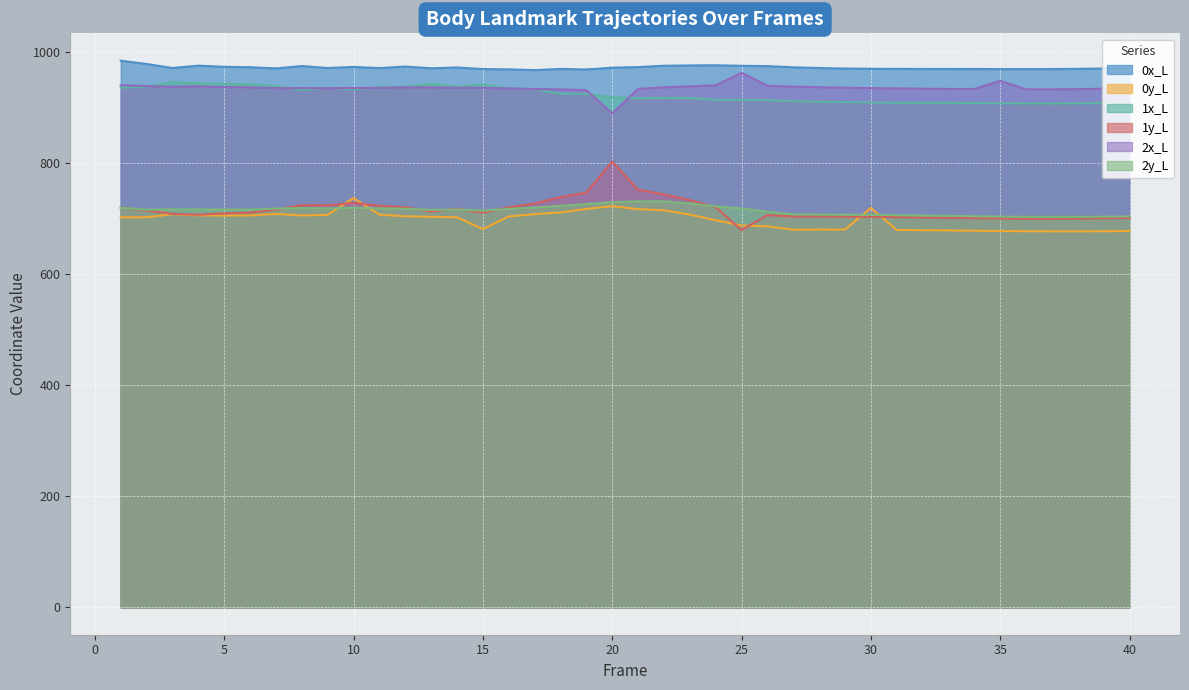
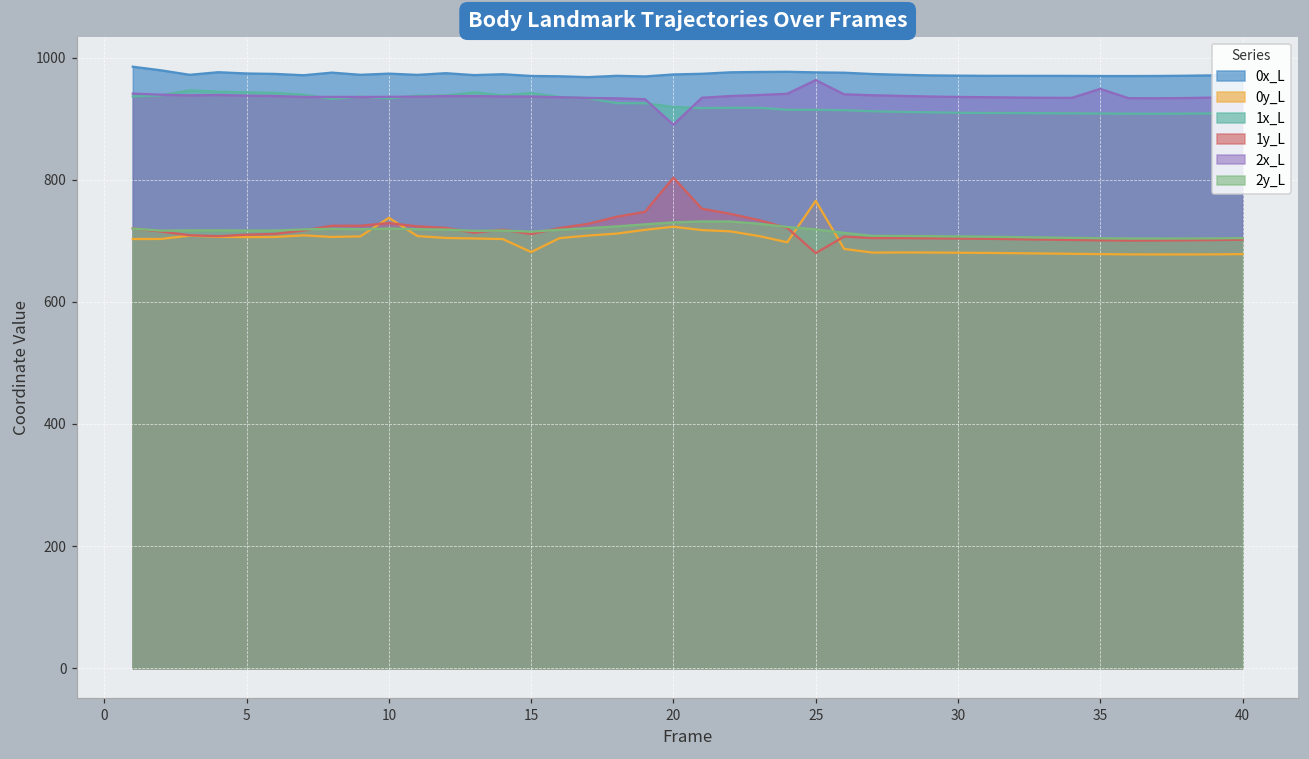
  {
    "0y_L": {
      "10": 740,
      "15": 680,
      "20": 720,
-     "25": 690,
-     "30": 720,
+     "25": 770,
+     "30": 680,
      "35": 680,
      "40": 680
    },
    "1y_L": {
      "10": 730,
      "20": 800,
      "25": 680
    },
    "2x_L": {
      "5": 940,
      "15": 940,
      "20": 890,
      "25": 960,
      "30": 940,
      "35": 950
    }
  }
